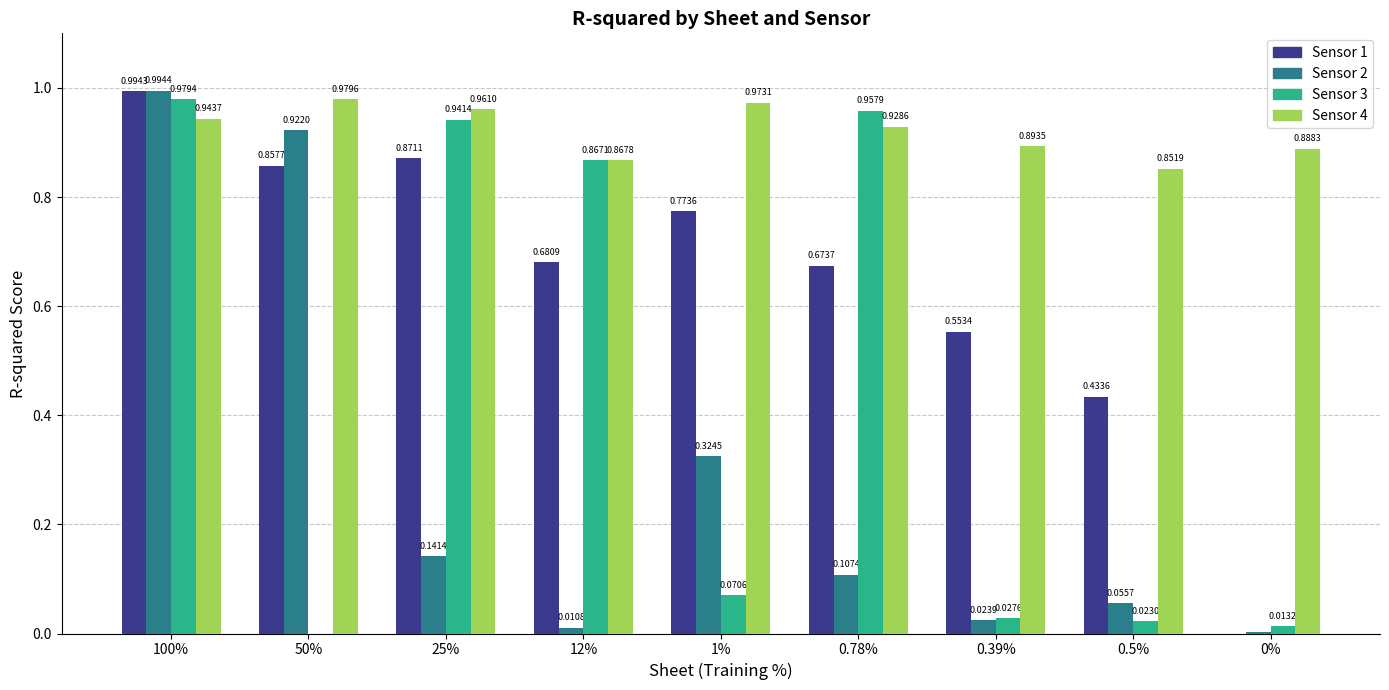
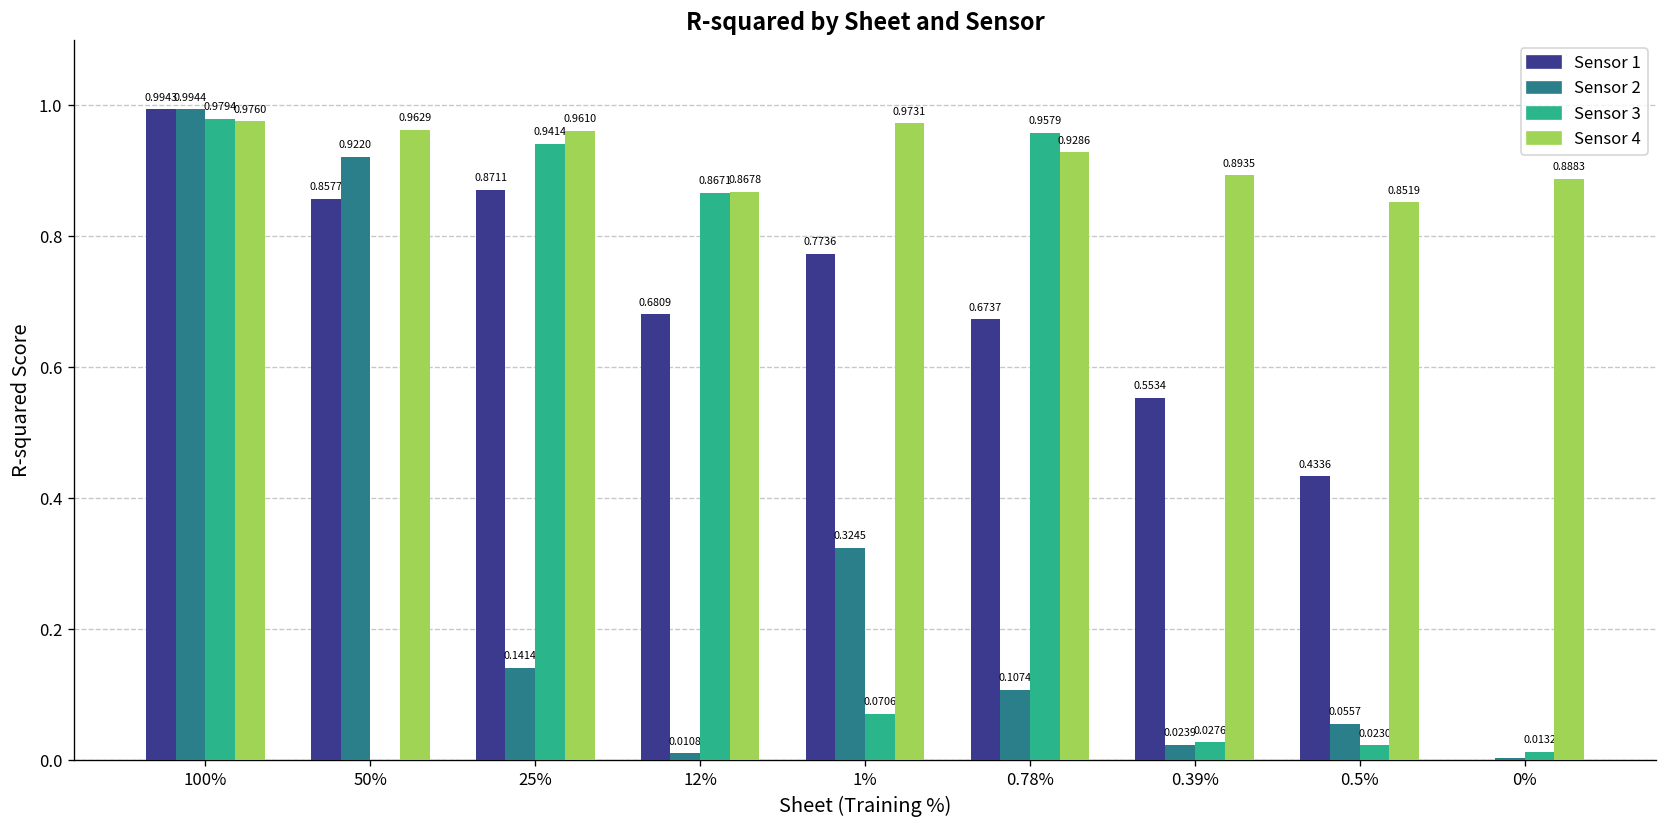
  {
    "Sensor 1": {
      "100%": 0.9943,
      "50%": 0.8577,
      "25%": 0.8711,
      "12%": 0.6809,
      "1%": 0.7736,
      "0.78%": 0.6737,
      "0.39%": 0.5534,
      "0.5%": 0.4336
    },
    "Sensor 4": {
-     "100%": 0.9437,
-     "50%": 0.9796,
+     "100%": 0.9760,
+     "50%": 0.9629,
      "25%": 0.9610,
      "12%": 0.8678,
      "1%": 0.9731,
      "0.78%": 0.9286,
      "0.39%": 0.8935,
      "0.5%": 0.8519,
      "0%": 0.8883
    }
  }
